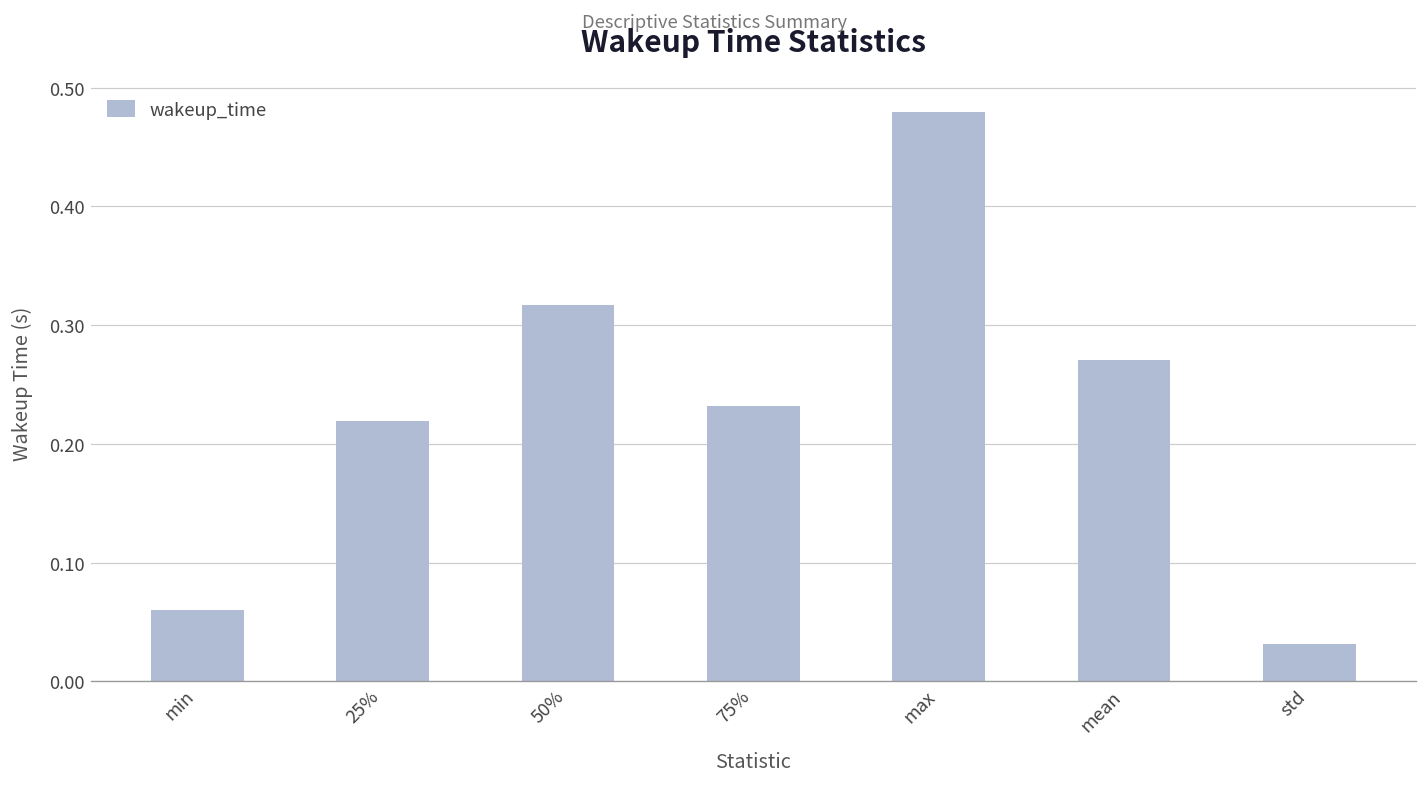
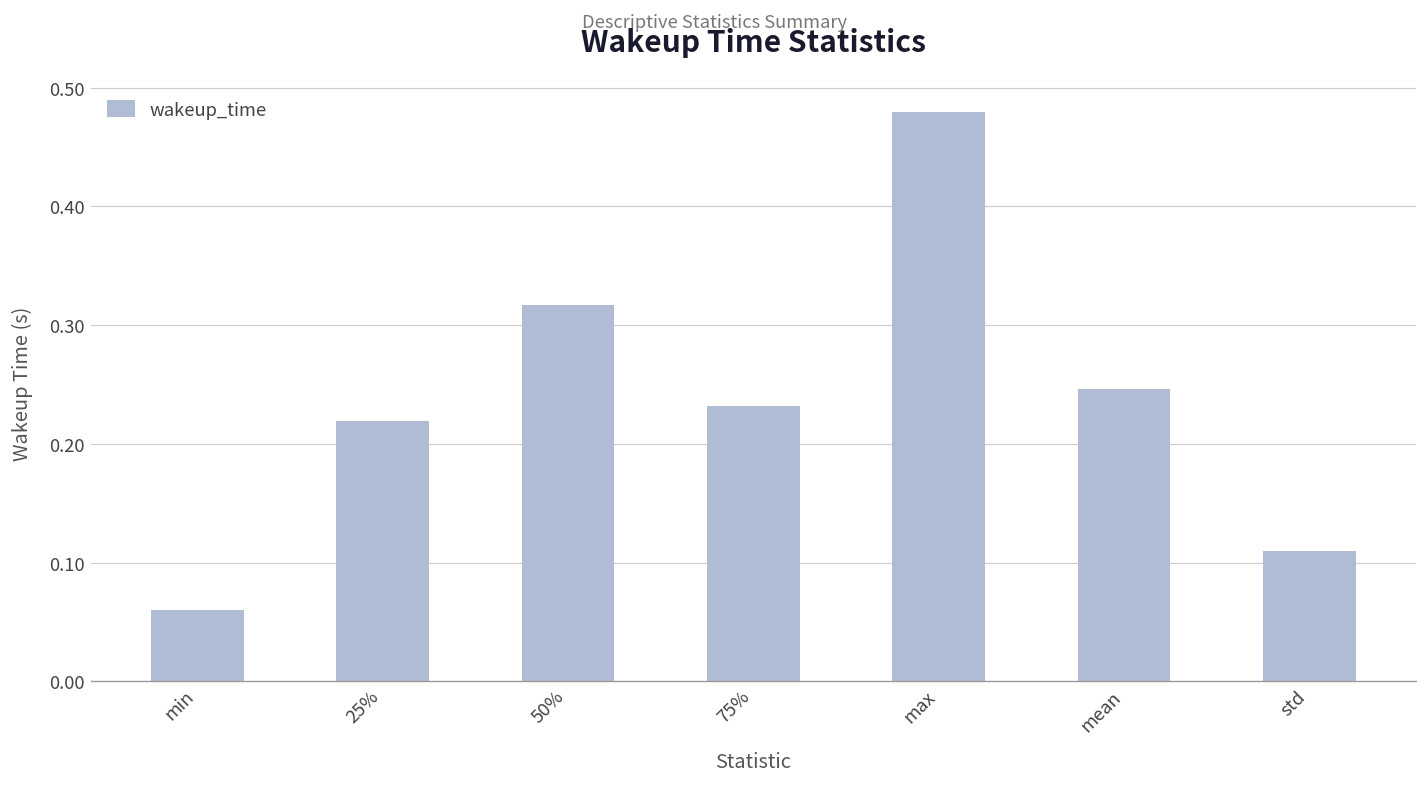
  {
    "min": 0.06,
    "25%": 0.22,
    "50%": 0.32,
    "75%": 0.23,
    "max": 0.48,
-   "mean": 0.27,
-   "std": 0.03
+   "mean": 0.25,
+   "std": 0.11
  }
